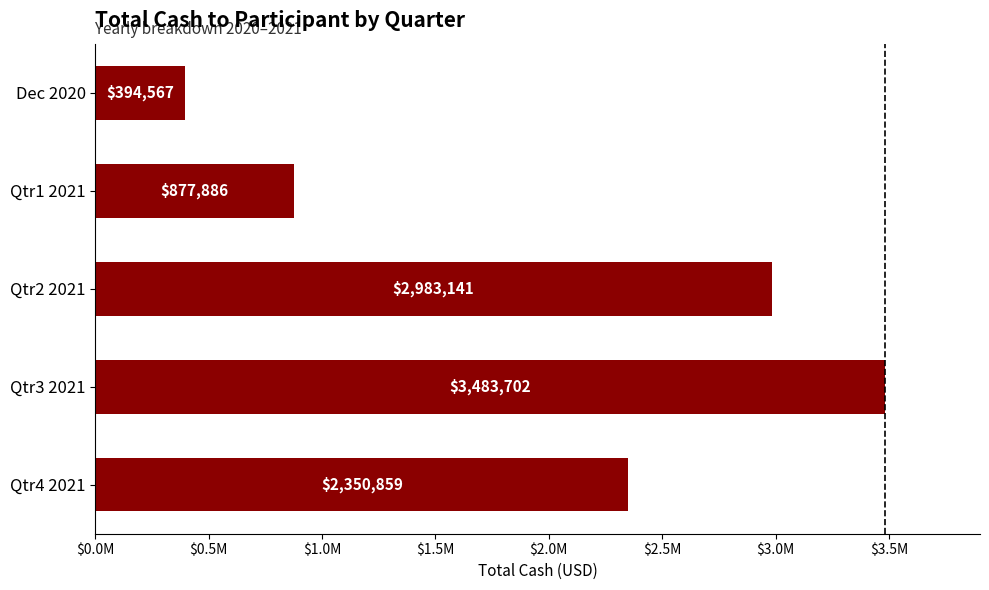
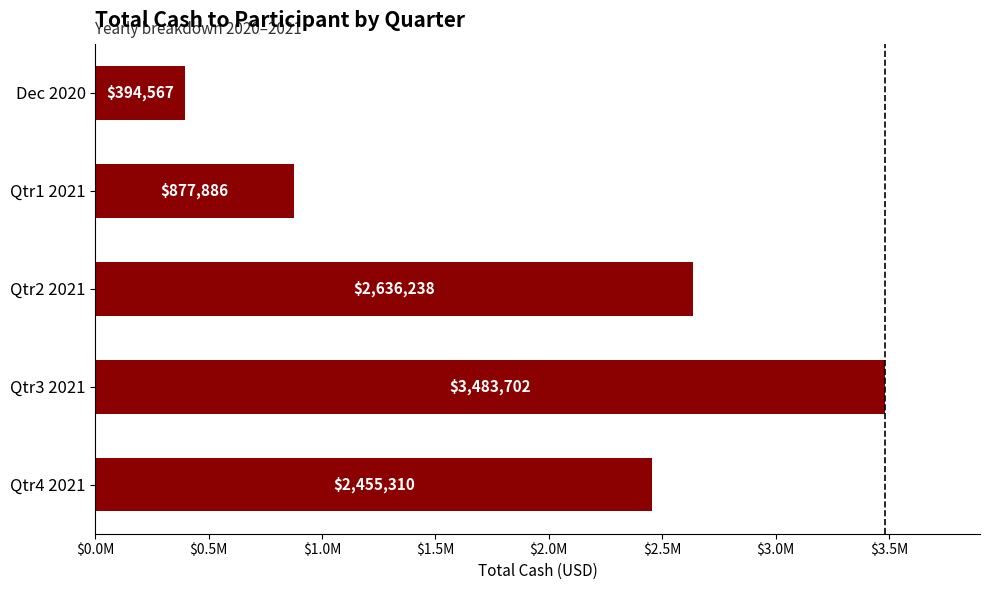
  {
    "Dec 2020": "$394,567",
    "Qtr1 2021": "$877,886",
-   "Qtr2 2021": "$2,983,141",
+   "Qtr2 2021": "$2,636,238",
    "Qtr3 2021": "$3,483,702",
-   "Qtr4 2021": "$2,350,859"
+   "Qtr4 2021": "$2,455,310"
  }
